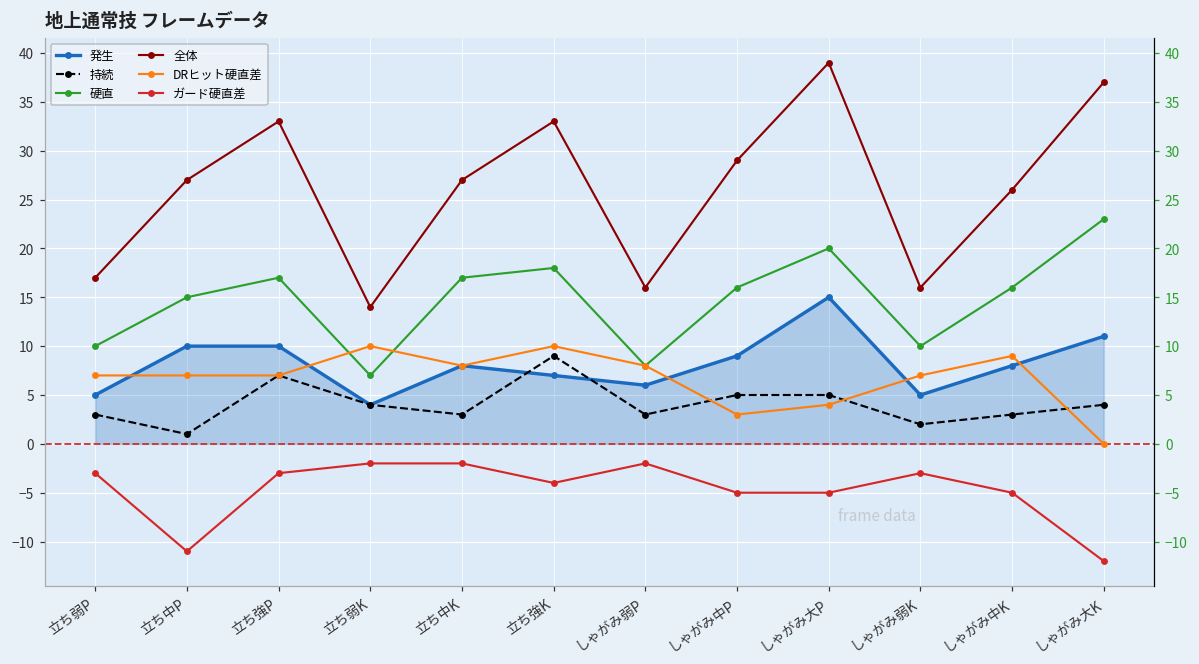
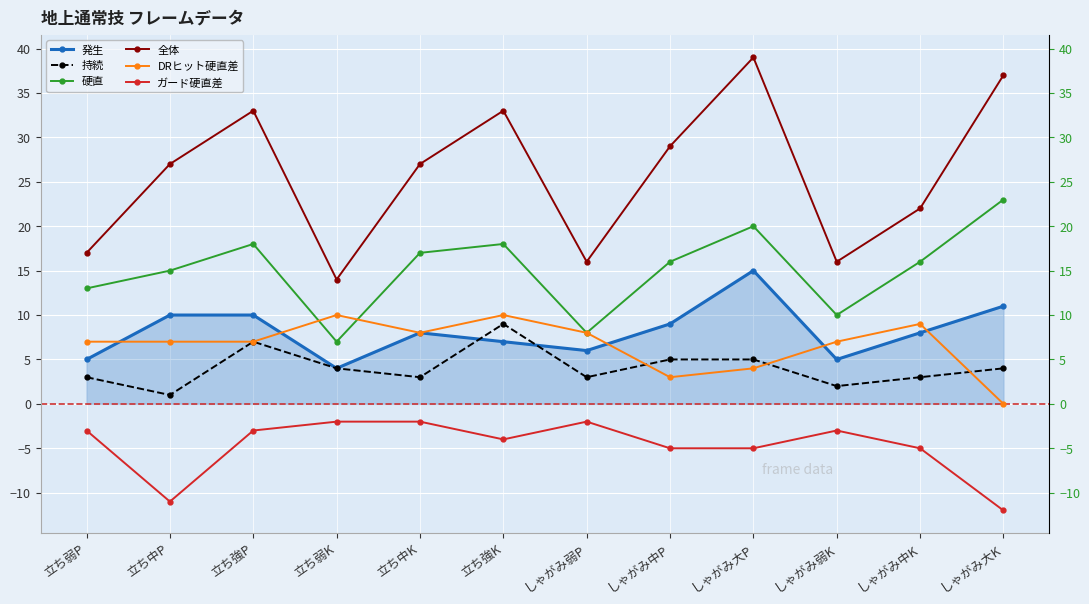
  {
    "発生": {
      "立ち弱P": 5,
      "立ち中P": 10,
      "立ち強P": 10,
      "立ち強K": 7,
      "しゃがみ弱P": 6,
      "しゃがみ中P": 9,
      "しゃがみ大P": 15,
      "しゃがみ弱K": 5,
      "しゃがみ中K": 8,
      "しゃがみ大K": 11
    },
    "持続": {
      "立ち弱P": 3,
      "立ち中P": 1,
      "立ち中K": 3,
      "立ち強K": 9,
      "しゃがみ弱P": 3,
      "しゃがみ中P": 5,
      "しゃがみ大P": 5,
      "しゃがみ弱K": 2,
      "しゃがみ中K": 3,
      "しゃがみ大K": 4
    },
    "硬直": {
-     "立ち弱P": 10,
+     "立ち弱P": 13,
      "立ち中P": 15,
-     "立ち強P": 17,
+     "立ち強P": 18,
      "立ち弱K": 7,
      "立ち中K": 17,
      "立ち強K": 18,
      "しゃがみ中P": 16,
      "しゃがみ大P": 20,
      "しゃがみ弱K": 10,
      "しゃがみ中K": 16,
      "しゃがみ大K": 23
    },
    "全体": {
      "立ち弱P": 17,
      "立ち中P": 27,
      "立ち強P": 33,
      "立ち弱K": 14,
      "立ち中K": 27,
      "立ち強K": 33,
      "しゃがみ弱P": 16,
      "しゃがみ中P": 29,
      "しゃがみ大P": 39,
      "しゃがみ弱K": 16,
-     "しゃがみ中K": 26,
+     "しゃがみ中K": 22,
      "しゃがみ大K": 37
    },
    "DRヒット硬直差": {
      "立ち弱P": 7,
      "立ち中P": 7,
      "立ち弱K": 10,
      "立ち強K": 10,
      "しゃがみ中P": 3,
      "しゃがみ大P": 4,
      "しゃがみ弱K": 7,
      "しゃがみ中K": 9,
      "しゃがみ大K": 0
    },
    "ガード硬直差": {
      "立ち弱P": -3,
      "立ち中P": -11,
      "立ち強P": -3,
      "立ち弱K": -2,
      "立ち中K": -2,
      "立ち強K": -4,
      "しゃがみ弱P": -2,
      "しゃがみ中P": -5,
      "しゃがみ大P": -5,
      "しゃがみ弱K": -3,
      "しゃがみ中K": -5,
      "しゃがみ大K": -12
    }
  }
